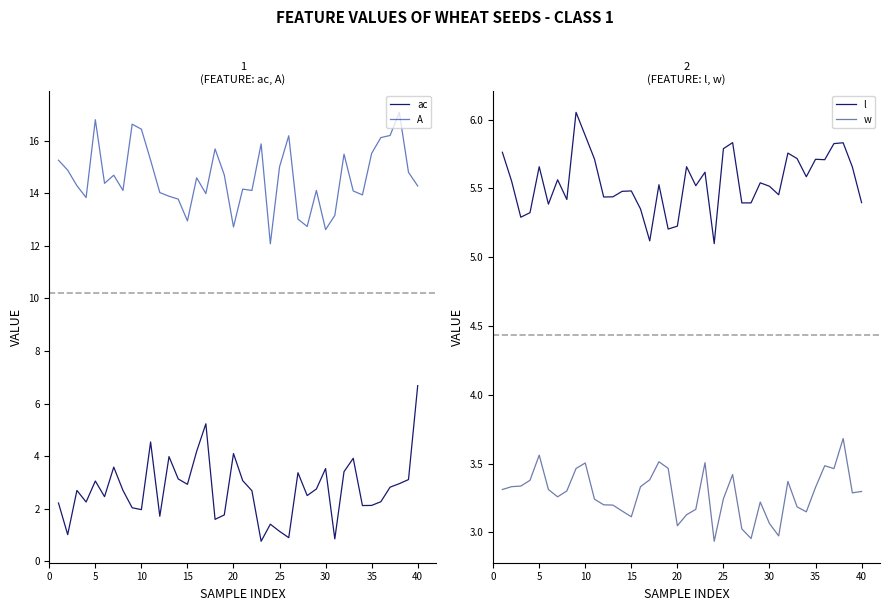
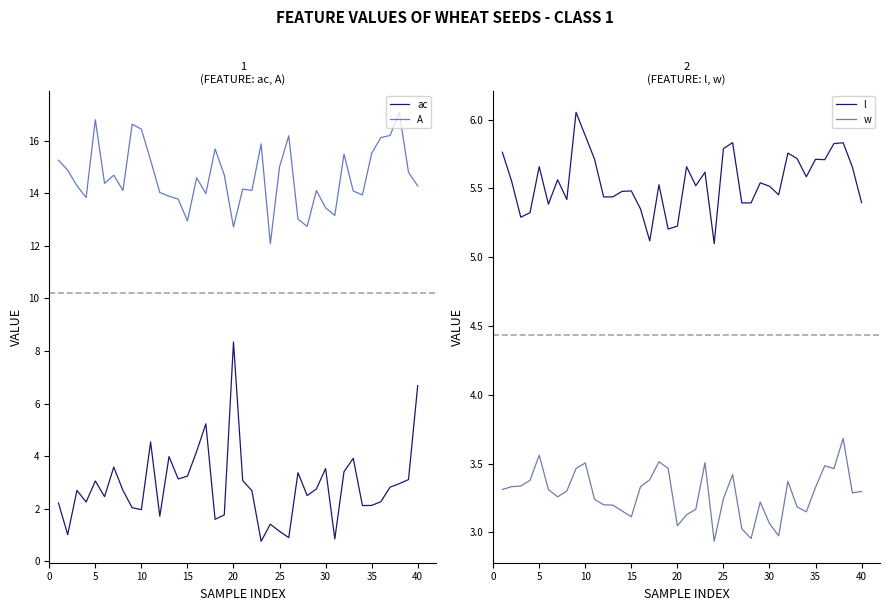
  {
    "1 (FEATURE: ac, A)": {
      "ac": {
        "5": 3.1,
        "10": 2.0,
-       "15": 2.9,
-       "20": 4.1,
+       "15": 3.2,
+       "20": 8.3,
        "25": 1.1,
        "30": 3.5,
        "35": 2.1,
        "40": 6.7
      },
      "A": {
        "5": 16.8,
        "10": 16.4,
        "15": 13.0,
        "20": 12.7,
        "25": 15.0,
-       "30": 12.6,
+       "30": 13.5,
        "35": 15.5,
        "40": 14.3
      }
    }
  }
